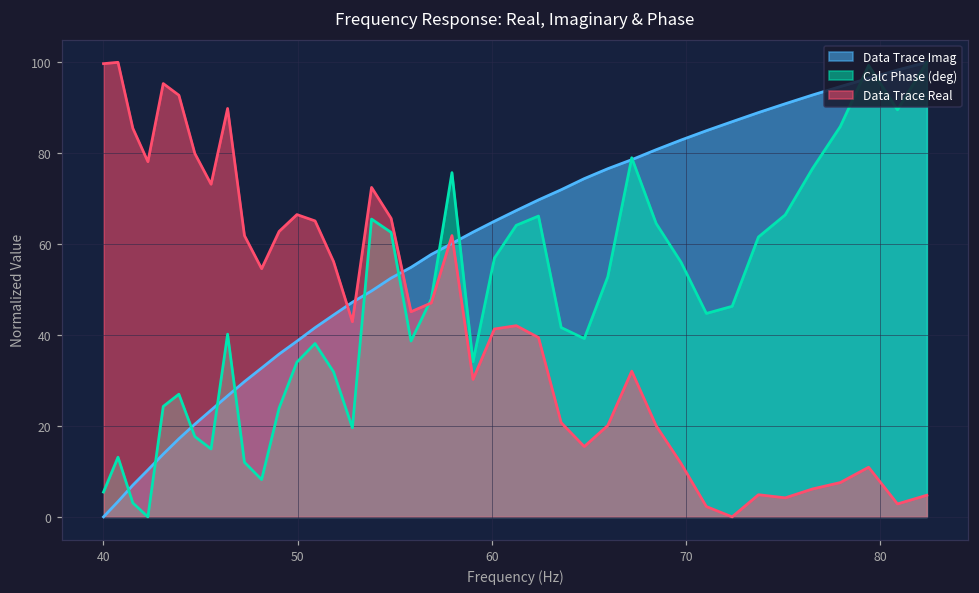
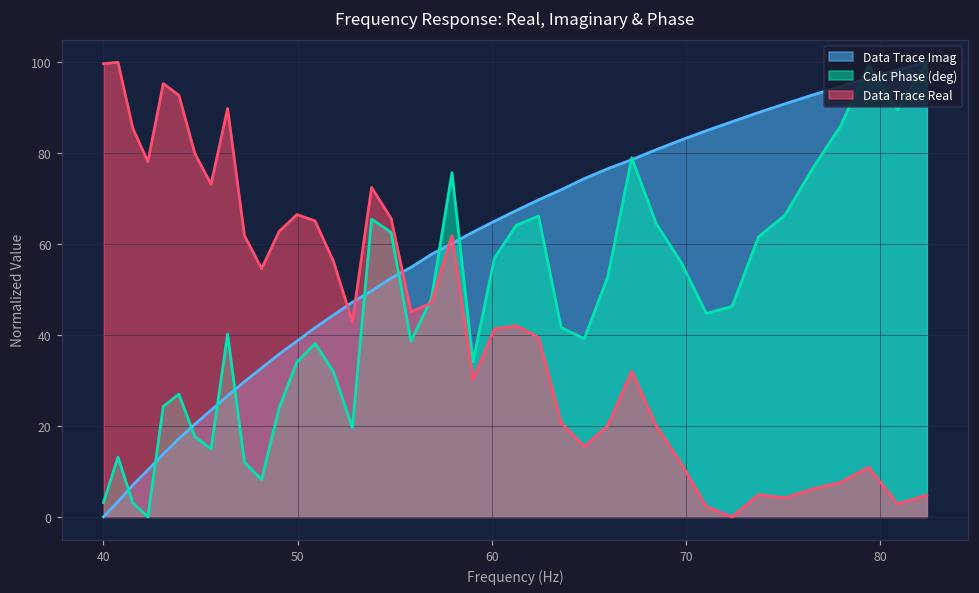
  {
    "Data Trace Imag": {
      "40": 0
    },
    "Calc Phase (deg)": {
-     "40": 5
+     "40": 3
    },
    "Data Trace Real": {
      "40": 100
    }
  }
